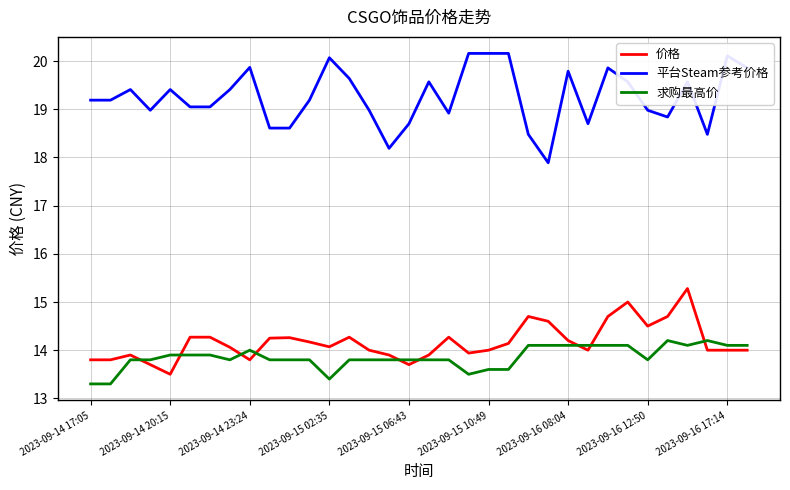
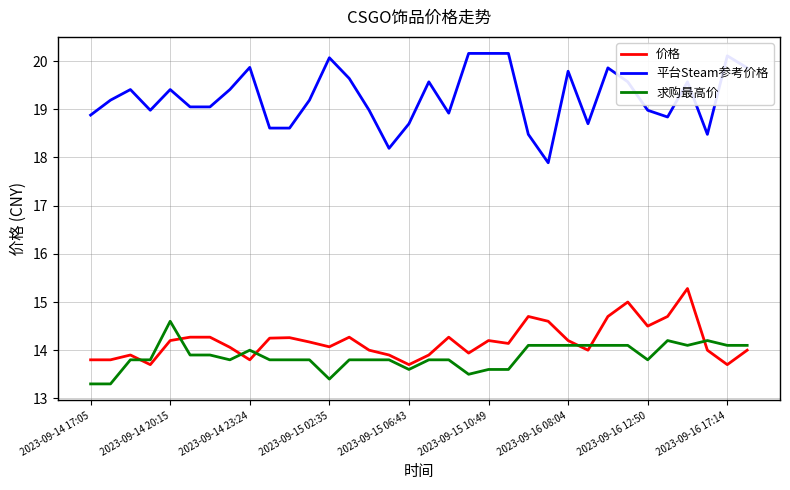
  {
    "价格": {
      "2023-09-14 17:05": 13.8,
-     "2023-09-14 20:15": 13.5,
+     "2023-09-14 20:15": 14.2,
      "2023-09-14 23:24": 13.8,
      "2023-09-15 02:35": 14.1,
      "2023-09-15 06:43": 13.7,
-     "2023-09-15 10:49": 14.0,
+     "2023-09-15 10:49": 14.2,
      "2023-09-16 08:04": 14.2,
      "2023-09-16 12:50": 14.5,
-     "2023-09-16 17:14": 14.0
+     "2023-09-16 17:14": 13.7
    },
    "平台Steam参考价格": {
-     "2023-09-14 17:05": 19.2,
+     "2023-09-14 17:05": 18.9,
      "2023-09-14 20:15": 19.4,
      "2023-09-14 23:24": 19.9,
      "2023-09-15 02:35": 20.1,
      "2023-09-15 06:43": 18.7,
      "2023-09-15 10:49": 20.2,
      "2023-09-16 08:04": 19.8,
      "2023-09-16 12:50": 19.0
    },
    "求购最高价": {
      "2023-09-14 17:05": 13.3,
-     "2023-09-14 20:15": 13.9,
+     "2023-09-14 20:15": 14.6,
      "2023-09-14 23:24": 14.0,
      "2023-09-15 02:35": 13.4,
-     "2023-09-15 06:43": 13.8,
+     "2023-09-15 06:43": 13.6,
      "2023-09-15 10:49": 13.6,
      "2023-09-16 08:04": 14.1,
      "2023-09-16 12:50": 13.8,
      "2023-09-16 17:14": 14.1
    }
  }
